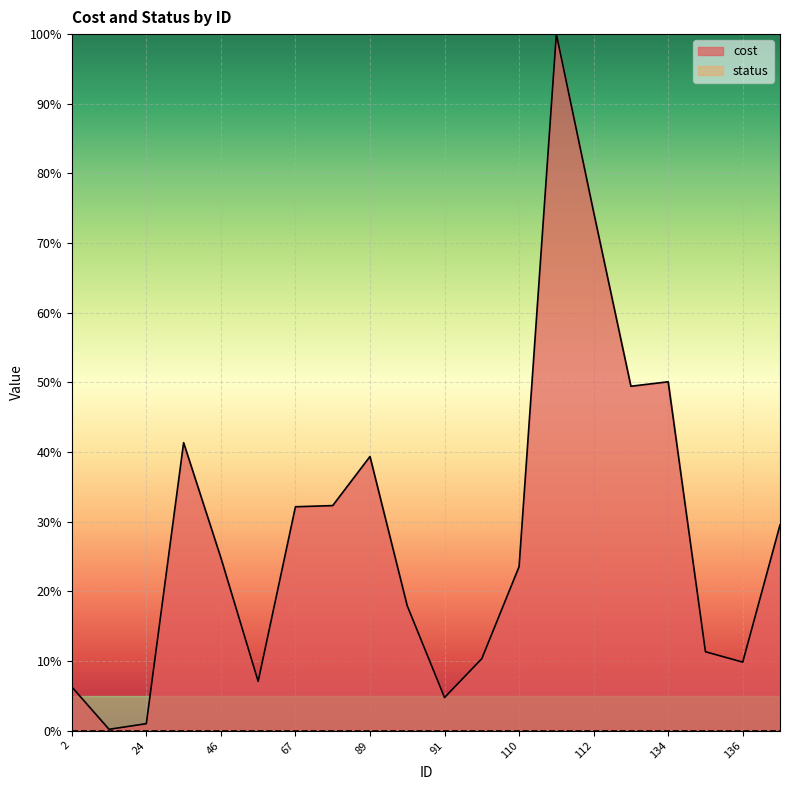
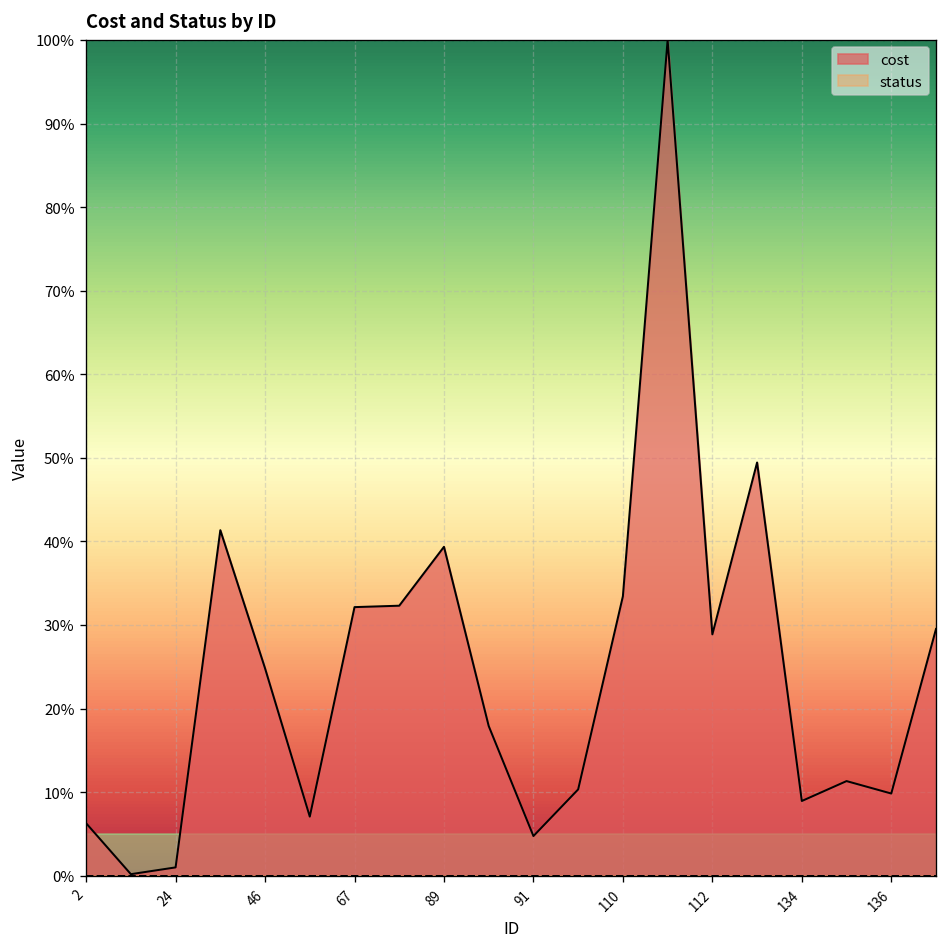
  {
    "cost": {
      "2": "6%",
      "46": "25%",
      "67": "32%",
      "89": "39%",
-     "110": "24%",
-     "112": "74%",
-     "134": "50%",
+     "110": "33%",
+     "112": "29%",
+     "134": "9%",
      "136": "10%"
    }
  }
